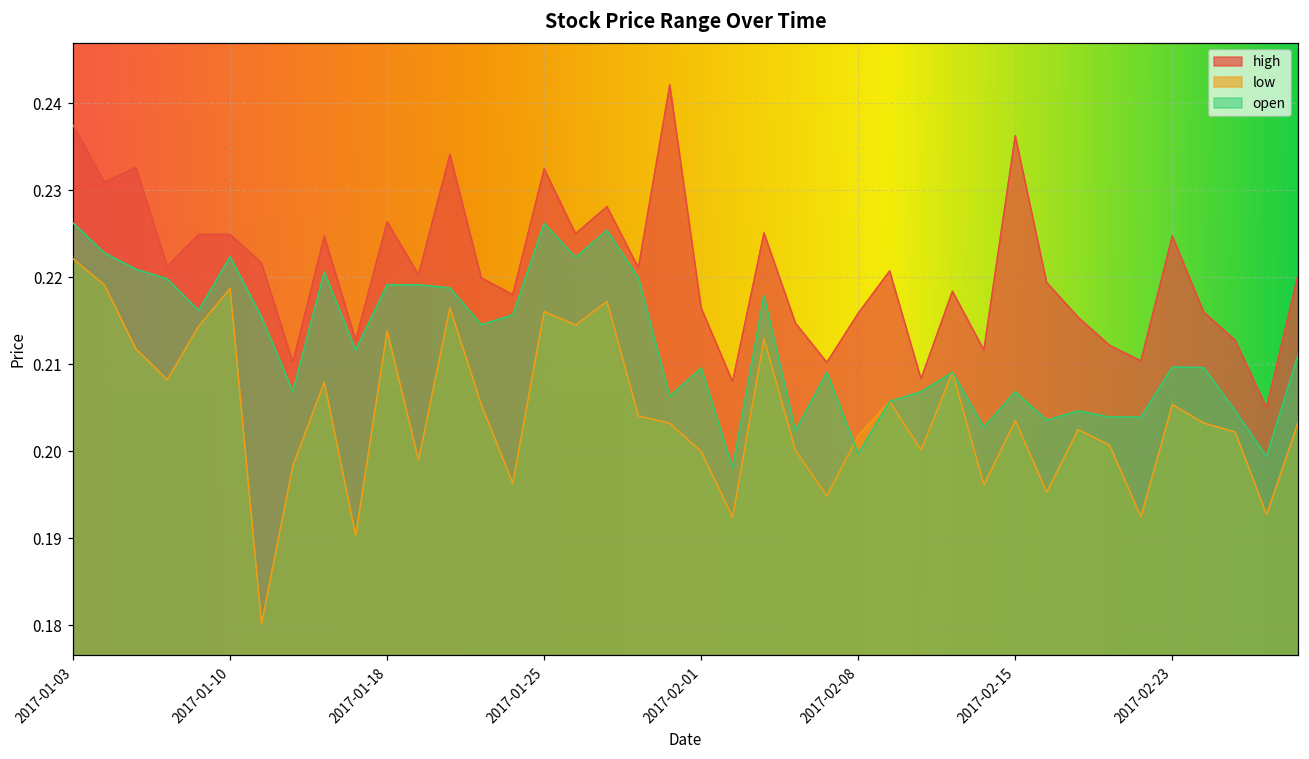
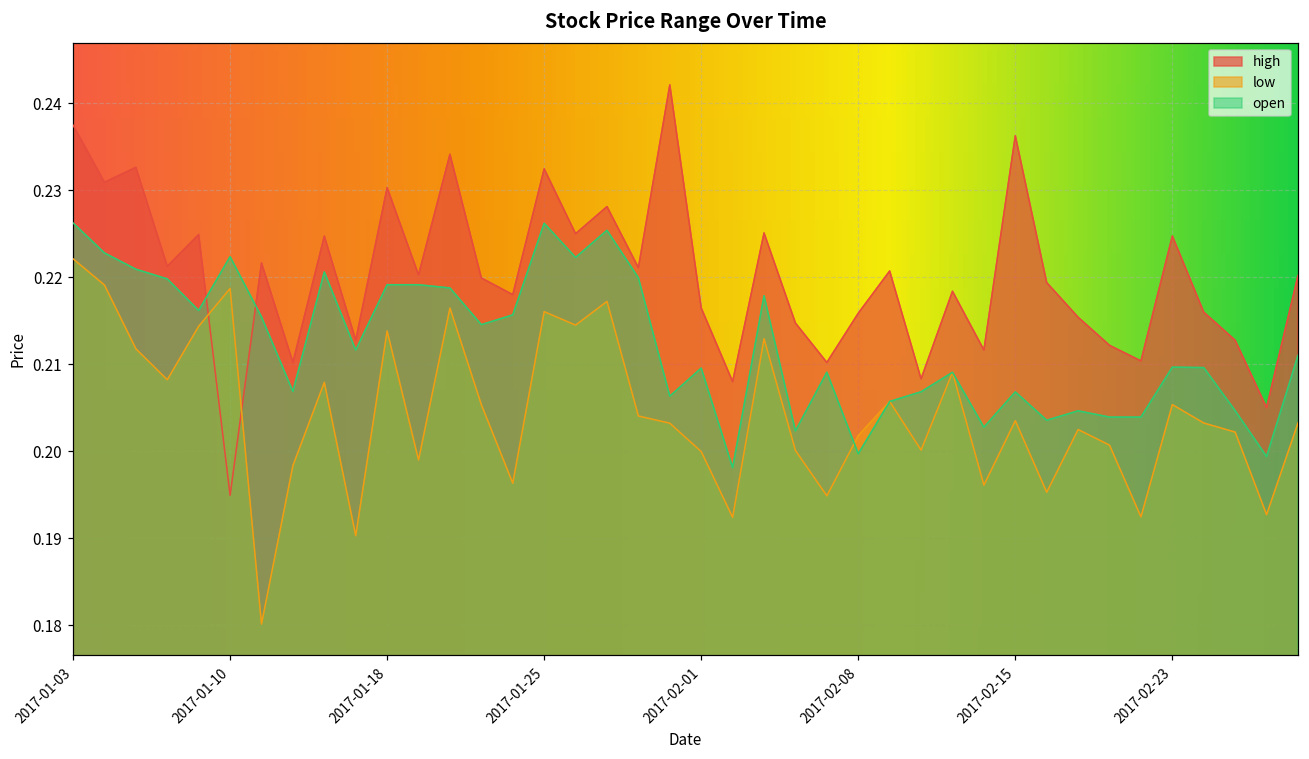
  {
    "high": {
      "2017-01-03": 0.238,
-     "2017-01-10": 0.225,
-     "2017-01-18": 0.226,
+     "2017-01-10": 0.195,
+     "2017-01-18": 0.230,
      "2017-01-25": 0.232,
      "2017-02-01": 0.216,
      "2017-02-08": 0.216,
      "2017-02-15": 0.236,
      "2017-02-23": 0.225
    },
    "low": {
      "2017-01-03": 0.222,
      "2017-01-10": 0.219,
      "2017-01-18": 0.214,
      "2017-01-25": 0.216,
      "2017-02-01": 0.200,
      "2017-02-08": 0.202,
      "2017-02-15": 0.204,
      "2017-02-23": 0.205
    },
    "open": {
      "2017-01-03": 0.226,
      "2017-01-10": 0.222,
      "2017-01-18": 0.219,
      "2017-01-25": 0.226,
      "2017-02-01": 0.210,
      "2017-02-08": 0.200,
      "2017-02-15": 0.207,
      "2017-02-23": 0.210
    }
  }
